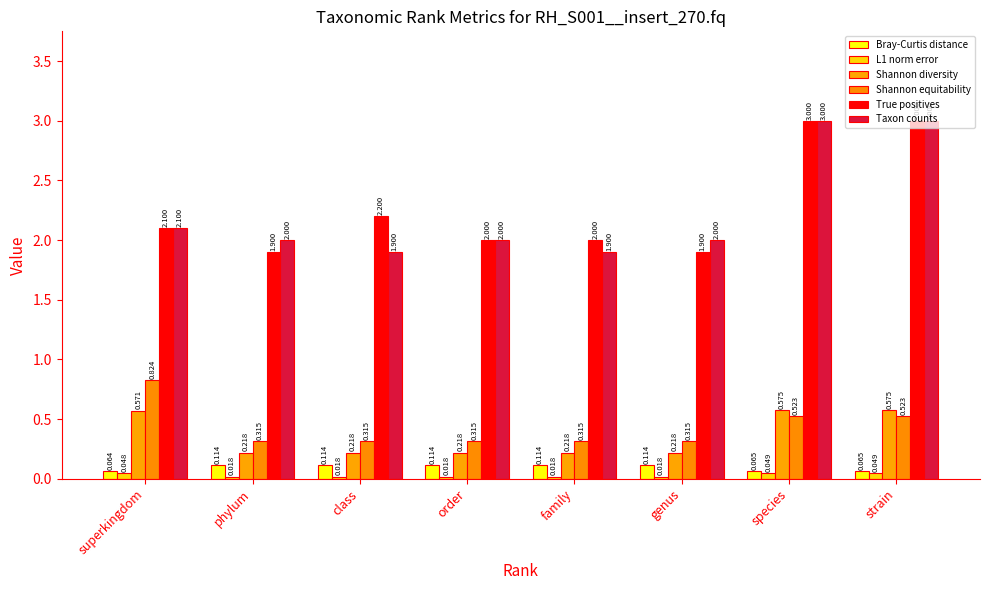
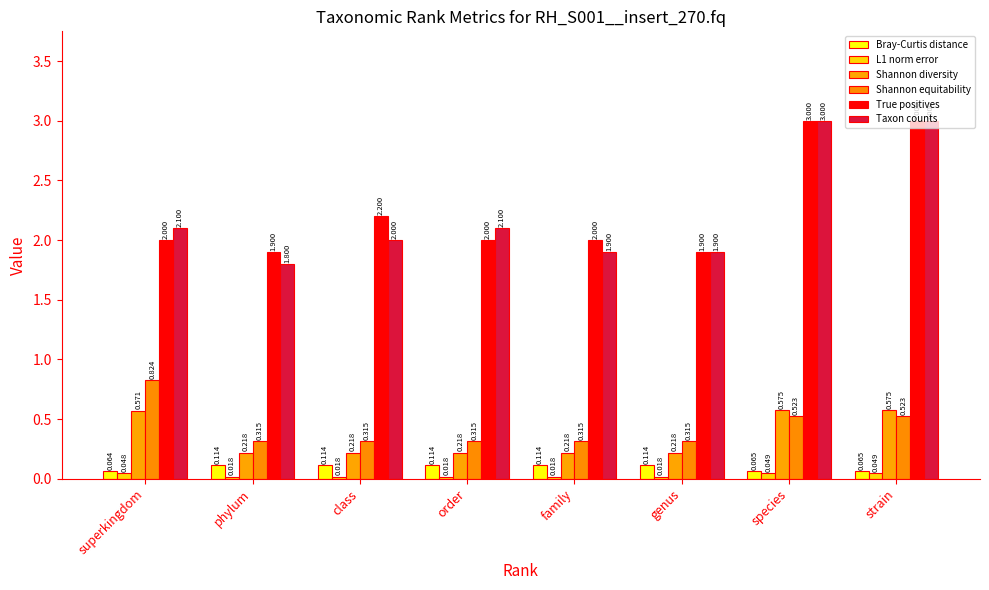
  {
    "True positives": {
-     "superkingdom": 2.100,
+     "superkingdom": 2.000,
      "phylum": 1.900,
      "class": 2.200,
      "order": 2.000,
      "family": 2.000,
      "genus": 1.900,
      "species": 3.000
    },
    "Taxon counts": {
      "superkingdom": 2.100,
-     "phylum": 2.000,
-     "class": 1.900,
-     "order": 2.000,
+     "phylum": 1.800,
+     "class": 2.000,
+     "order": 2.100,
      "family": 1.900,
-     "genus": 2.000,
+     "genus": 1.900,
      "species": 3.000
    }
  }
